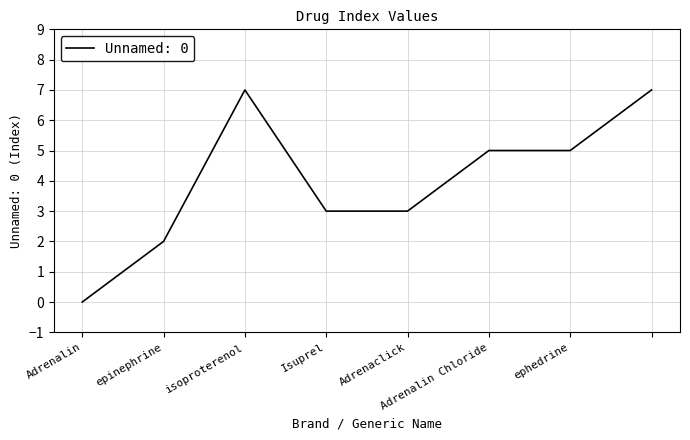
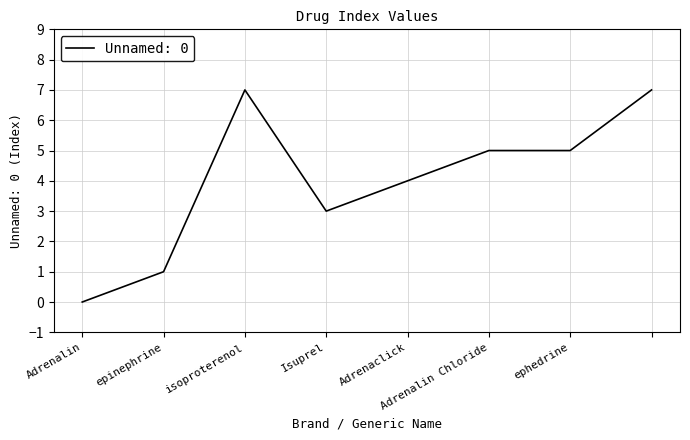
  {
    "Adrenalin": 0,
-   "epinephrine": 2,
+   "epinephrine": 1,
    "isoproterenol": 7,
    "Isuprel": 3,
-   "Adrenaclick": 3,
+   "Adrenaclick": 4,
    "Adrenalin Chloride": 5,
    "ephedrine": 5
  }
